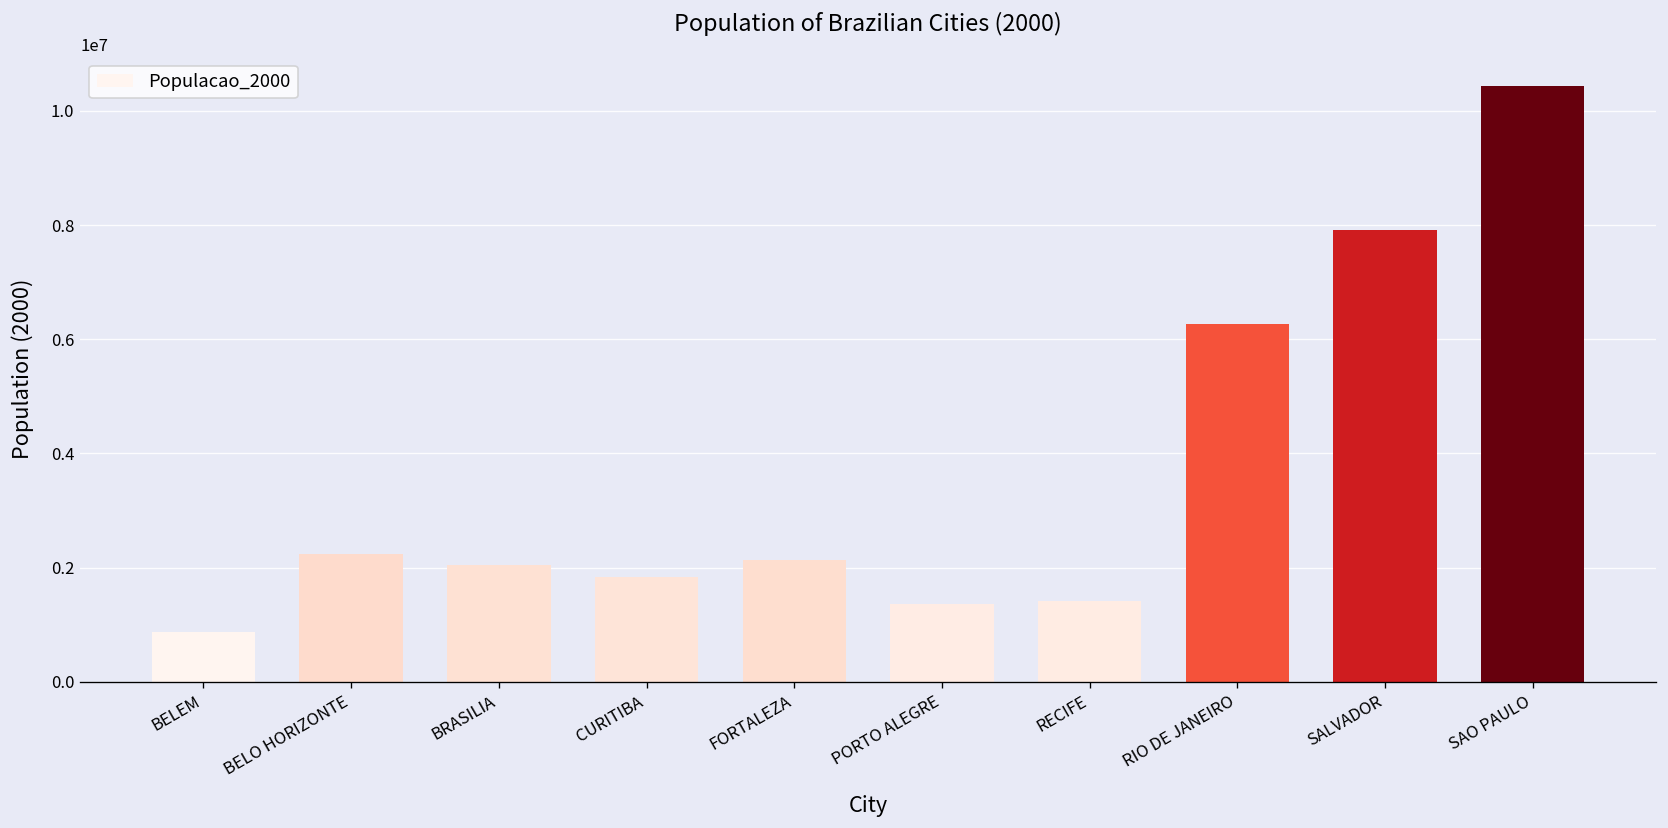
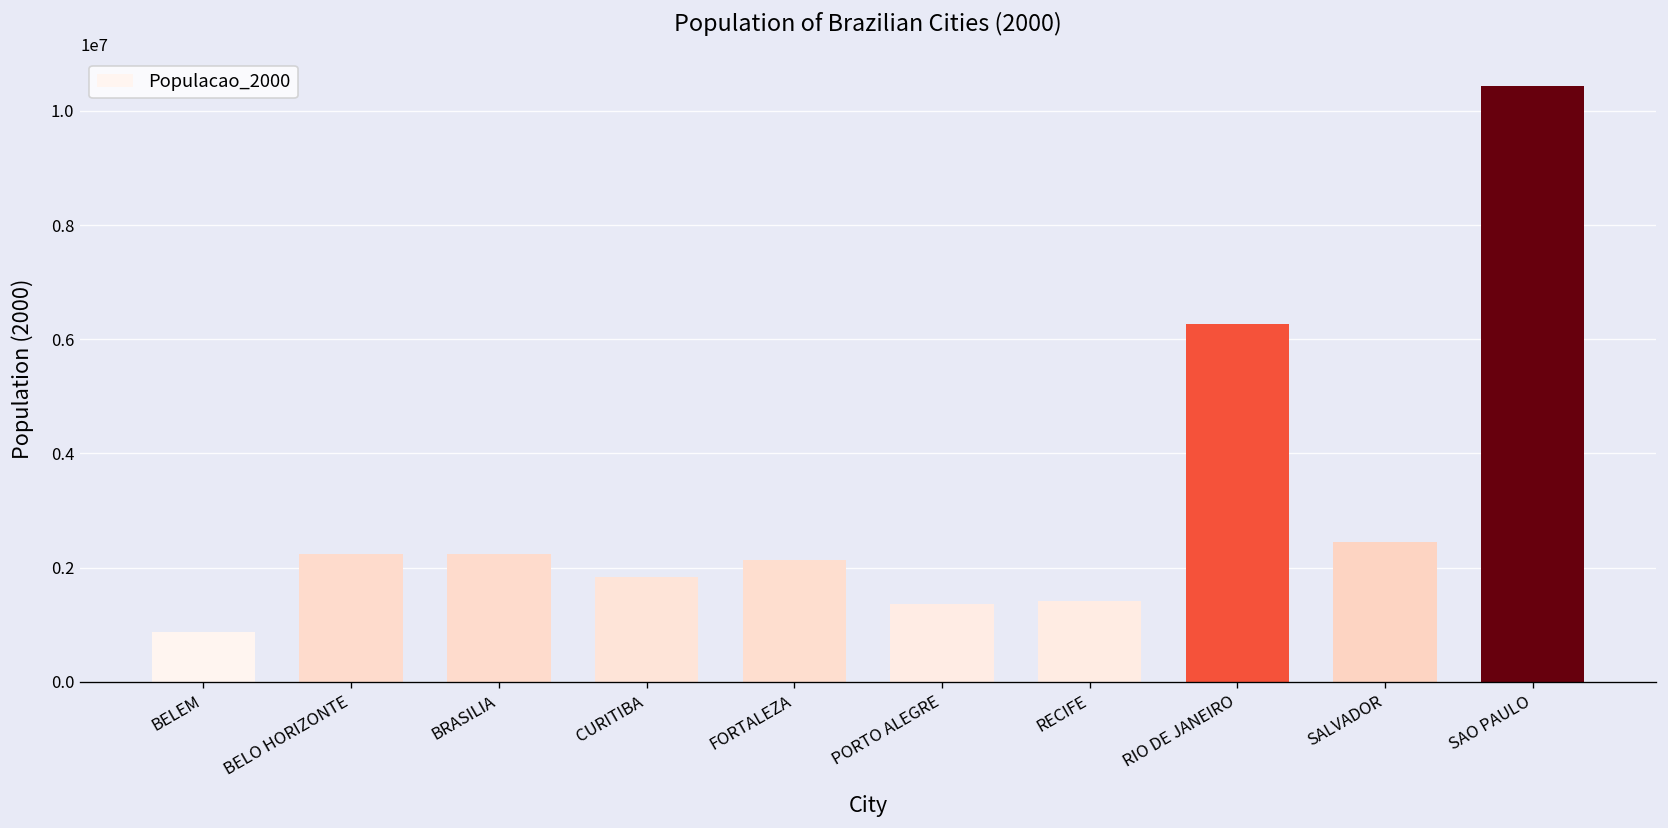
  {
    "BELEM": 900000,
    "BELO HORIZONTE": 2200000,
-   "BRASILIA": 2100000,
+   "BRASILIA": 2200000,
    "CURITIBA": 1800000,
    "FORTALEZA": 2100000,
    "PORTO ALEGRE": 1400000,
    "RECIFE": 1400000,
    "RIO DE JANEIRO": 6300000,
-   "SALVADOR": 7900000,
+   "SALVADOR": 2400000,
    "SAO PAULO": 10400000
  }
